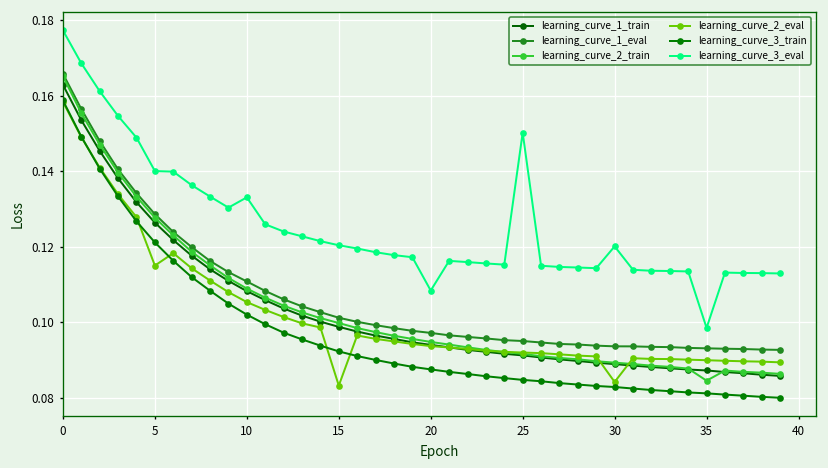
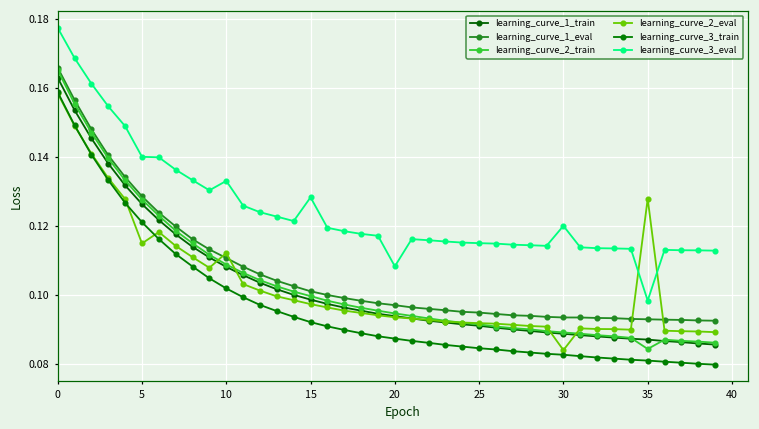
  {
    "learning_curve_2_train": {
      "5": 0.128,
      "15": 0.100,
      "35": 0.084
    },
    "learning_curve_2_eval": {
      "5": 0.115,
-     "10": 0.105,
-     "15": 0.083,
+     "10": 0.112,
+     "15": 0.097,
      "30": 0.084,
-     "35": 0.090
+     "35": 0.128
    },
    "learning_curve_3_eval": {
      "0": 0.177,
      "5": 0.140,
      "10": 0.133,
-     "15": 0.120,
+     "15": 0.128,
      "20": 0.108,
-     "25": 0.150,
+     "25": 0.115,
      "30": 0.120,
      "35": 0.098
    }
  }
